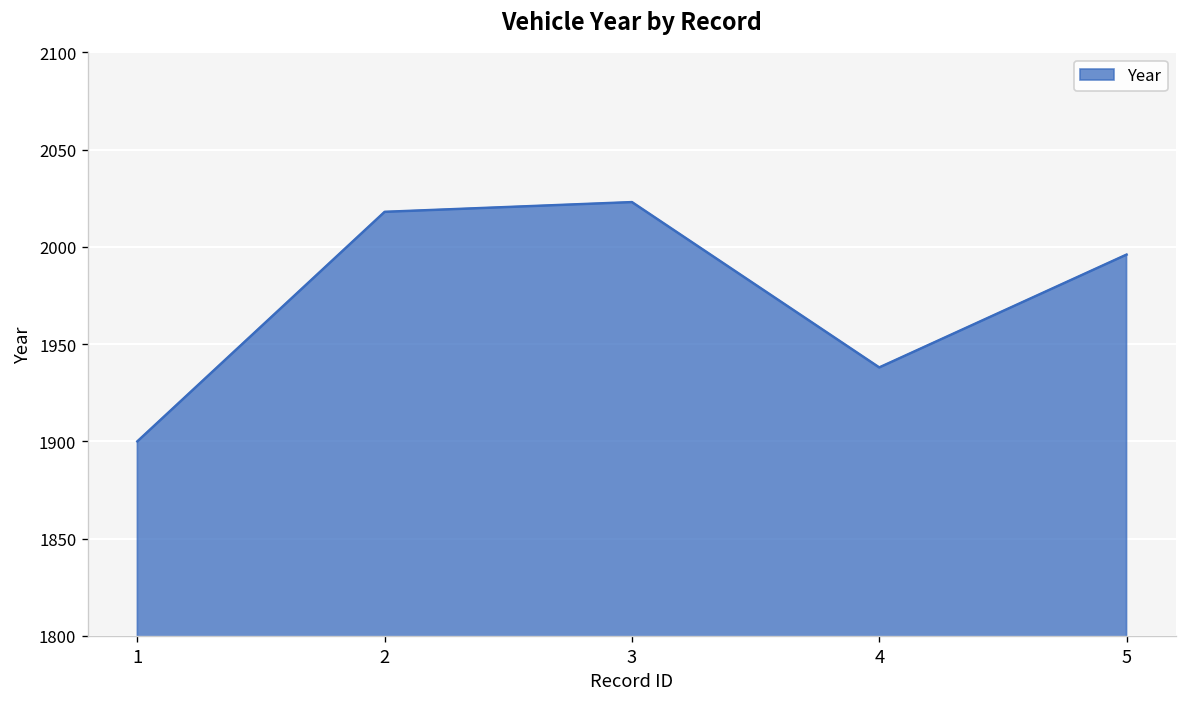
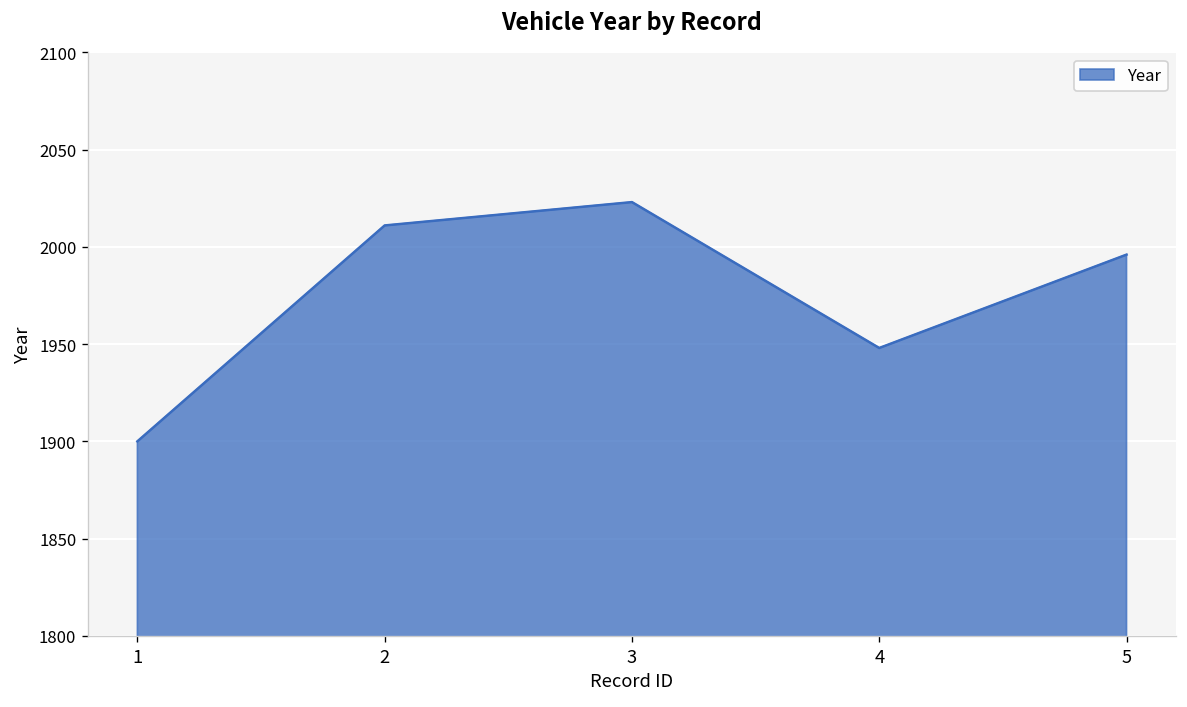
  {
    "1": 1900,
-   "2": 2018,
+   "2": 2011,
    "3": 2023,
-   "4": 1938,
+   "4": 1948,
    "5": 1996
  }
